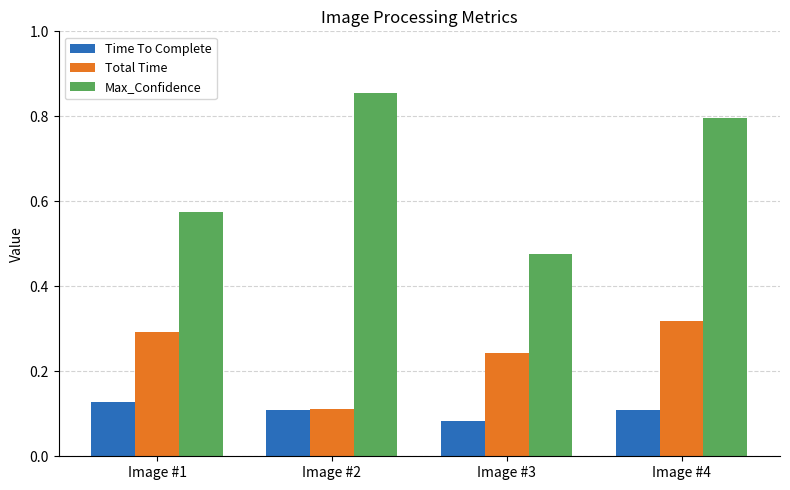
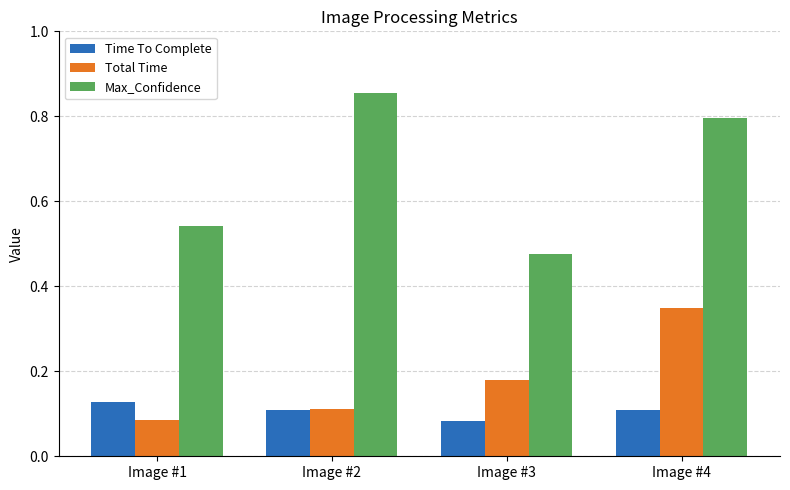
  {
    "Time To Complete": {
      "Image #1": 0.13,
      "Image #2": 0.11,
      "Image #3": 0.08,
      "Image #4": 0.11
    },
    "Total Time": {
-     "Image #1": 0.29,
+     "Image #1": 0.08,
      "Image #2": 0.11,
-     "Image #3": 0.24,
-     "Image #4": 0.32
+     "Image #3": 0.18,
+     "Image #4": 0.35
    },
    "Max_Confidence": {
-     "Image #1": 0.57,
+     "Image #1": 0.54,
      "Image #2": 0.86,
      "Image #3": 0.48,
      "Image #4": 0.80
    }
  }
